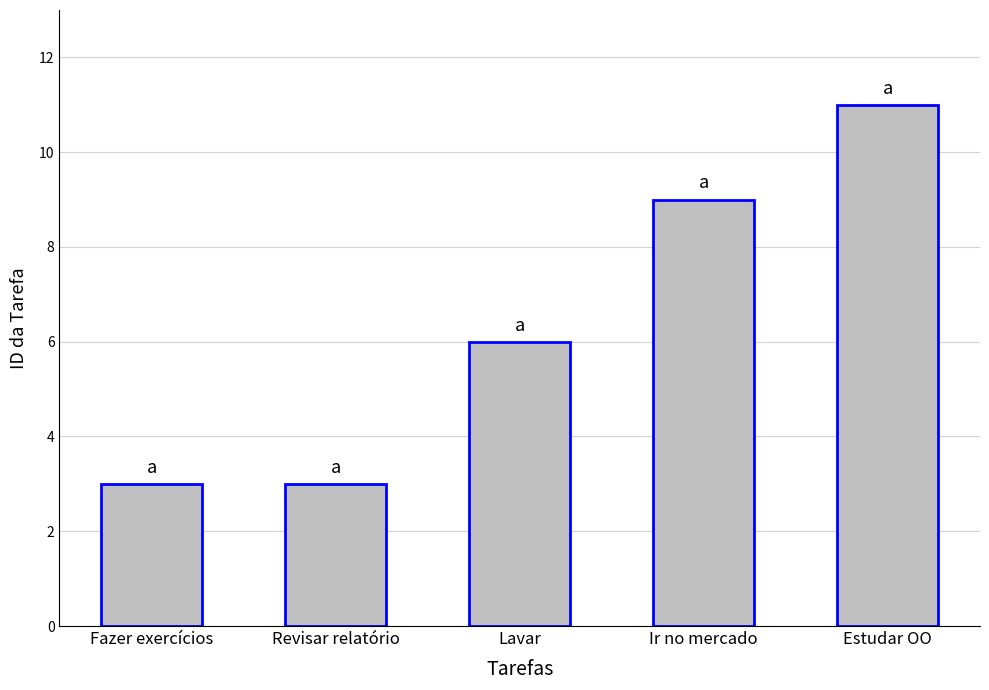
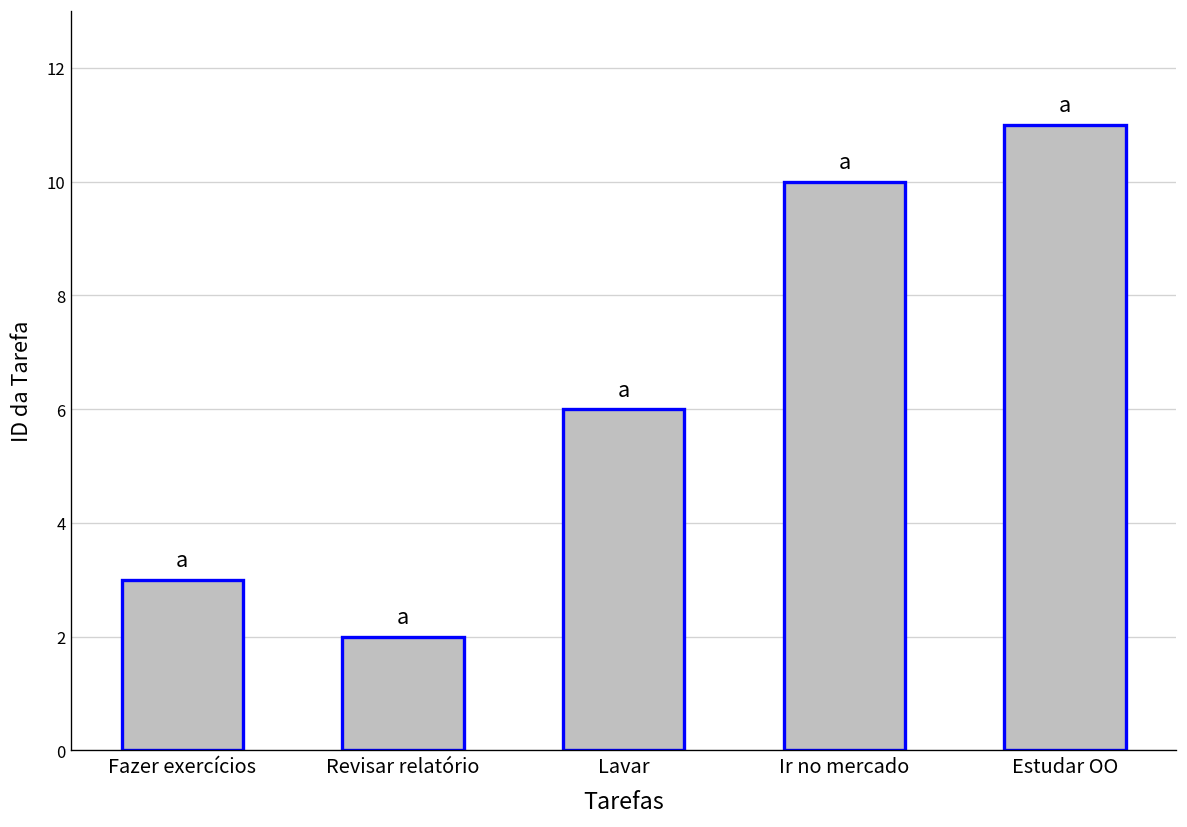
  {
    "Fazer exercícios": 3,
-   "Revisar relatório": 3,
+   "Revisar relatório": 2,
    "Lavar": 6,
-   "Ir no mercado": 9,
+   "Ir no mercado": 10,
    "Estudar OO": 11
  }
